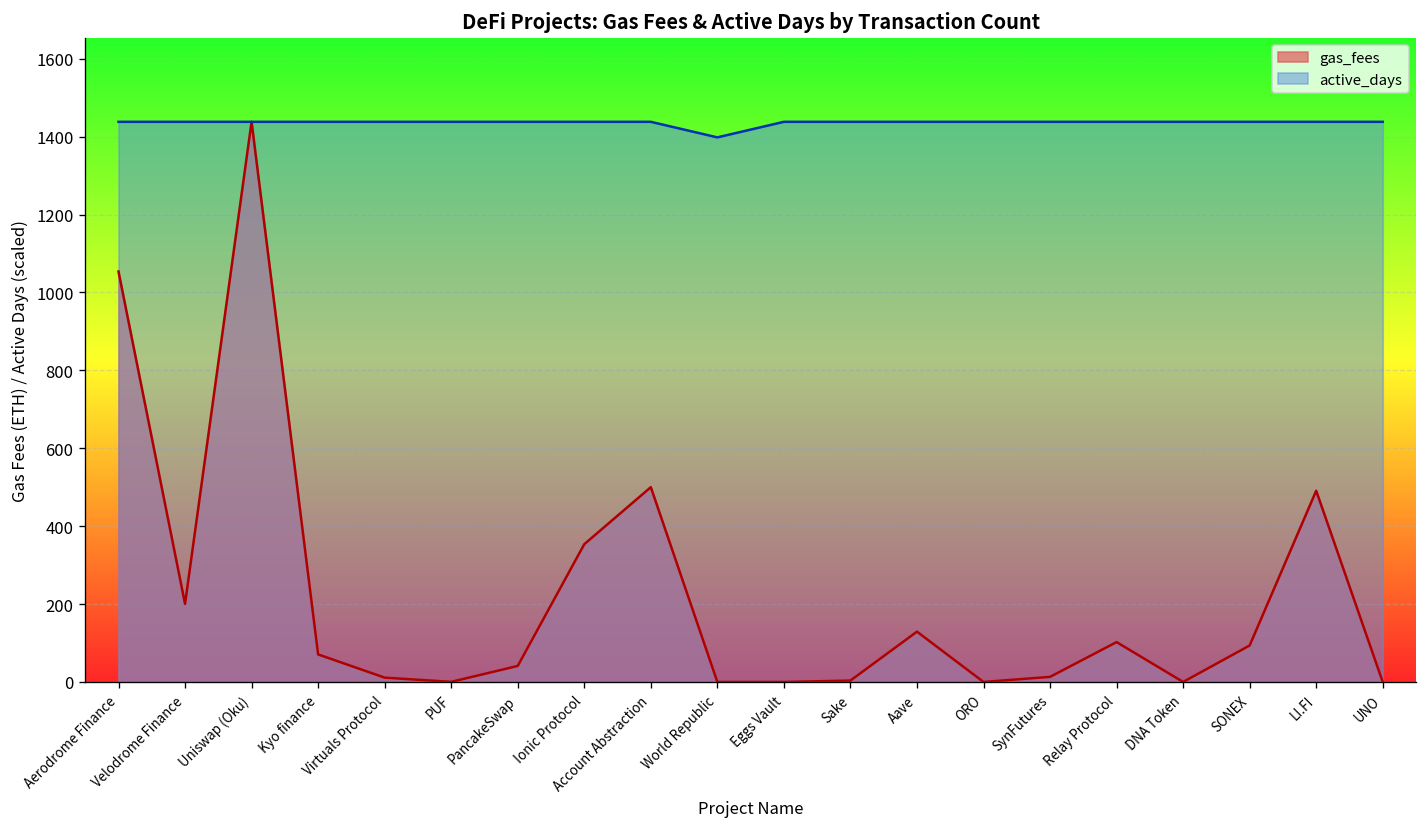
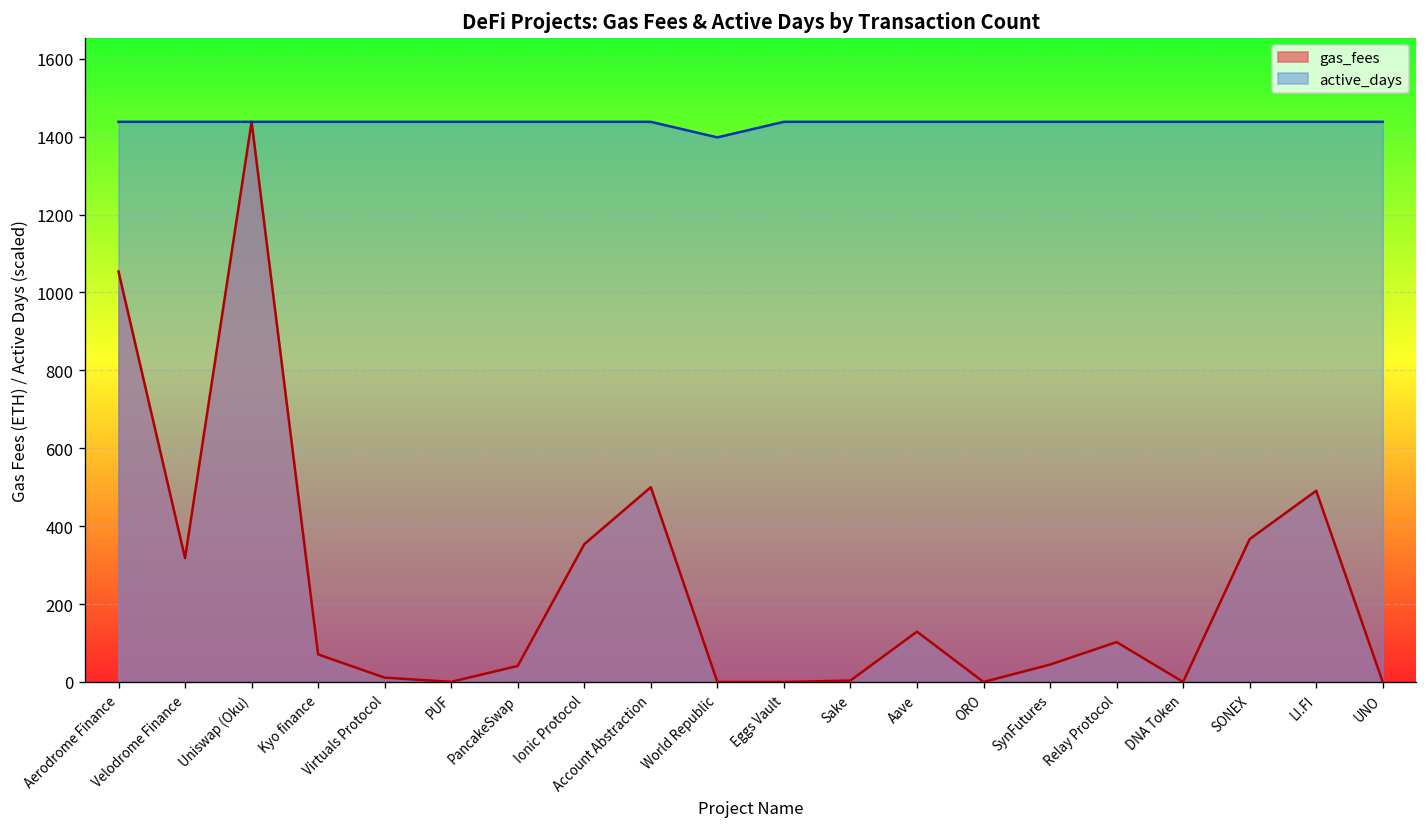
  {
    "gas_fees": {
      "Aerodrome Finance": 1050,
-     "Velodrome Finance": 200,
+     "Velodrome Finance": 320,
      "Kyo finance": 70,
      "Virtuals Protocol": 10,
      "PUF": 0,
      "PancakeSwap": 40,
      "Ionic Protocol": 350,
      "Account Abstraction": 500,
      "World Republic": 0,
      "Eggs Vault": 0,
      "Sake": 0,
      "Aave": 130,
      "ORO": 0,
-     "SynFutures": 10,
+     "SynFutures": 40,
      "Relay Protocol": 100,
      "DNA Token": 0,
-     "SONEX": 90,
+     "SONEX": 370,
      "LI.FI": 490,
      "UNO": 0
    },
    "active_days": {
      "Aerodrome Finance": 1440,
      "Velodrome Finance": 1440,
      "Kyo finance": 1440,
      "Virtuals Protocol": 1440,
      "PUF": 1440,
      "PancakeSwap": 1440,
      "Ionic Protocol": 1440,
      "Account Abstraction": 1440,
      "World Republic": 1400,
      "Eggs Vault": 1440,
      "Sake": 1440,
      "Aave": 1440,
      "ORO": 1440,
      "SynFutures": 1440,
      "Relay Protocol": 1440,
      "DNA Token": 1440,
      "SONEX": 1440,
      "LI.FI": 1440,
      "UNO": 1440
    }
  }
